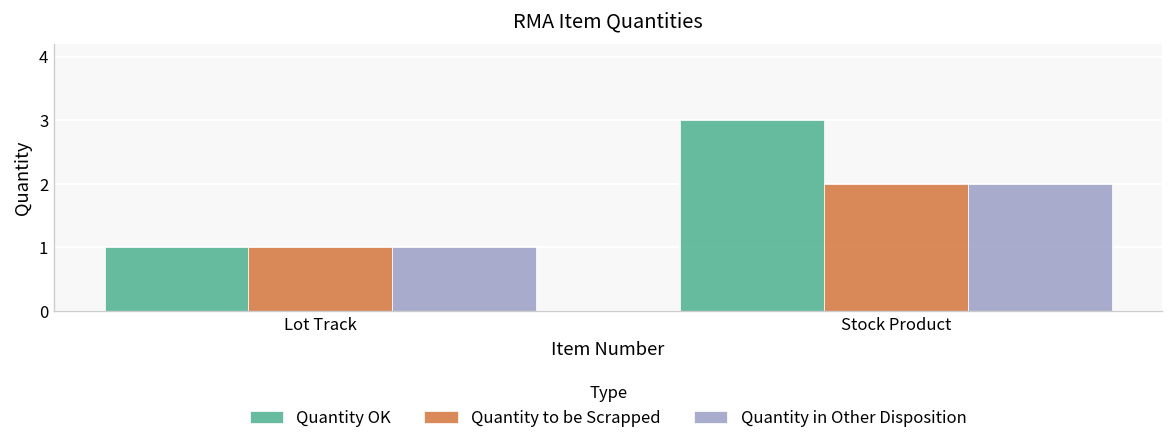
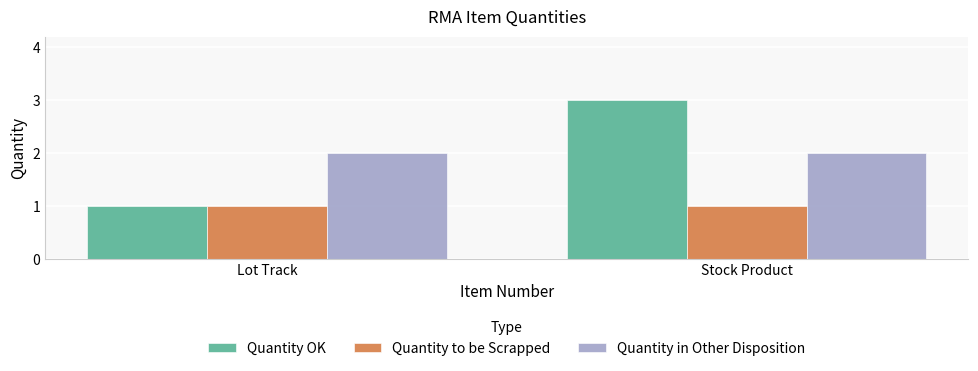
  {
    "Quantity OK": {
      "Lot Track": 1,
      "Stock Product": 3
    },
    "Quantity to be Scrapped": {
      "Lot Track": 1,
-     "Stock Product": 2
+     "Stock Product": 1
    },
    "Quantity in Other Disposition": {
-     "Lot Track": 1,
+     "Lot Track": 2,
      "Stock Product": 2
    }
  }
